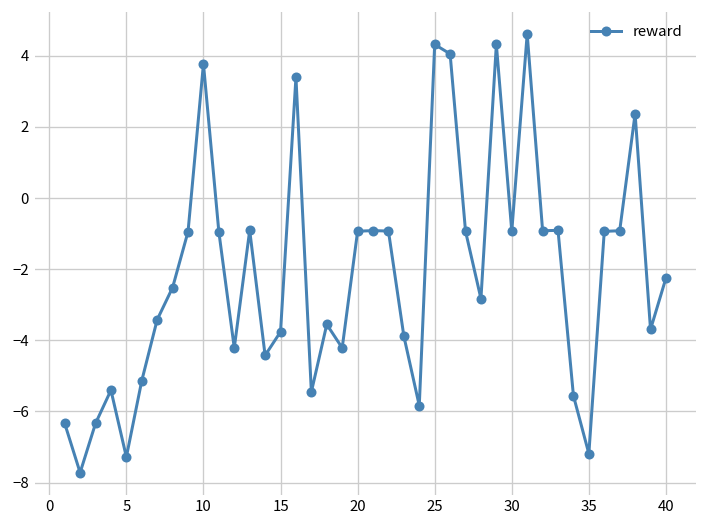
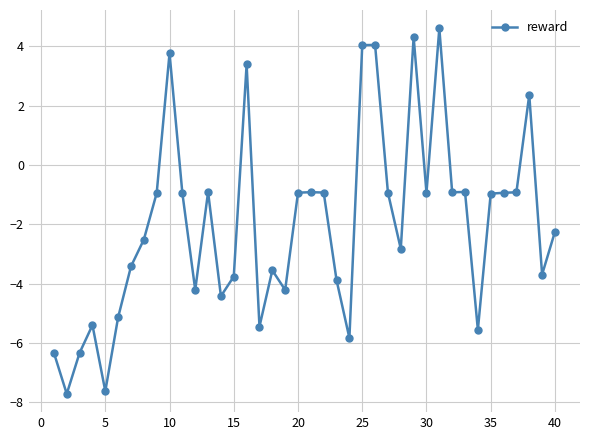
  {
-   "5": -7.3,
+   "5": -7.6,
    "10": 3.8,
    "15": -3.8,
    "20": -0.9,
-   "25": 4.3,
+   "25": 4.0,
    "30": -0.9,
-   "35": -7.2,
+   "35": -1.0,
    "40": -2.3
  }
